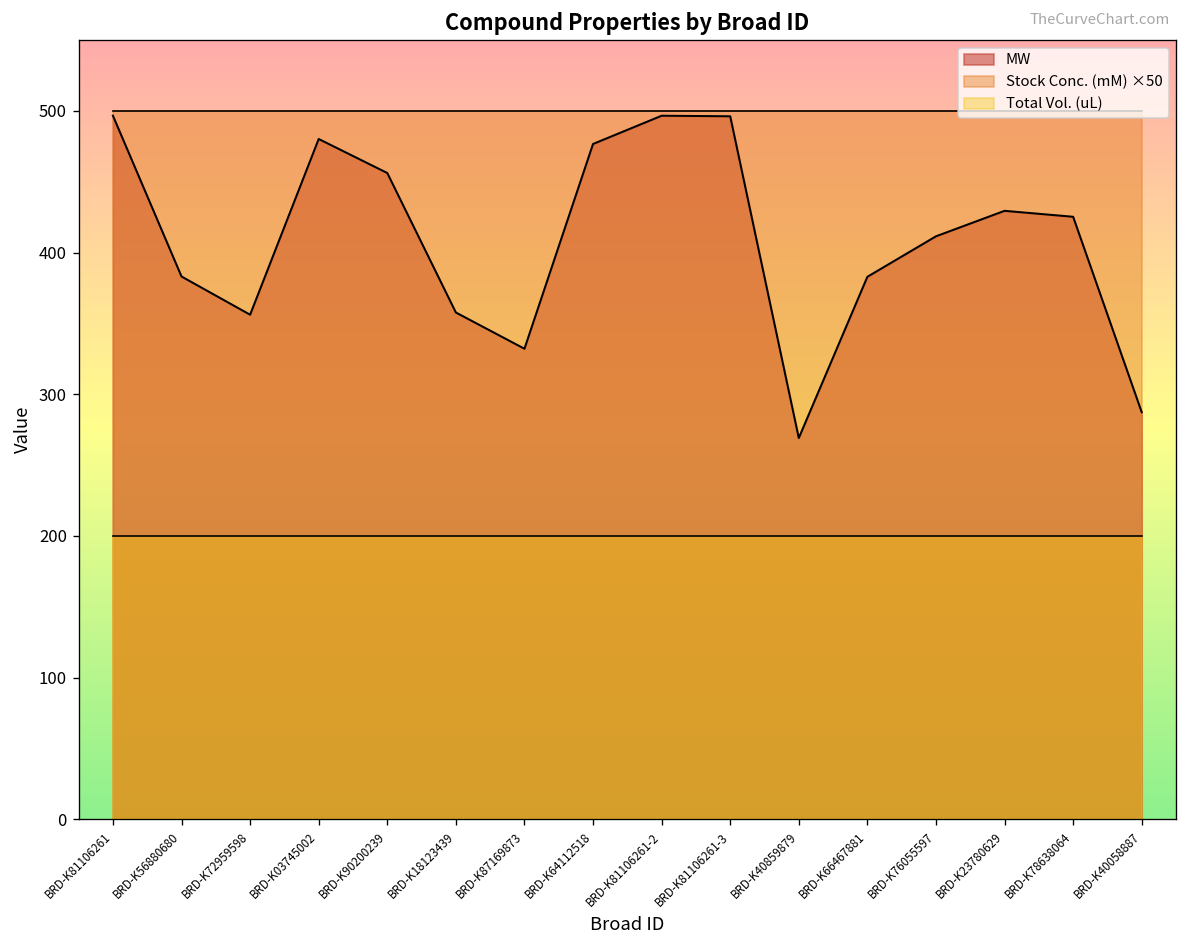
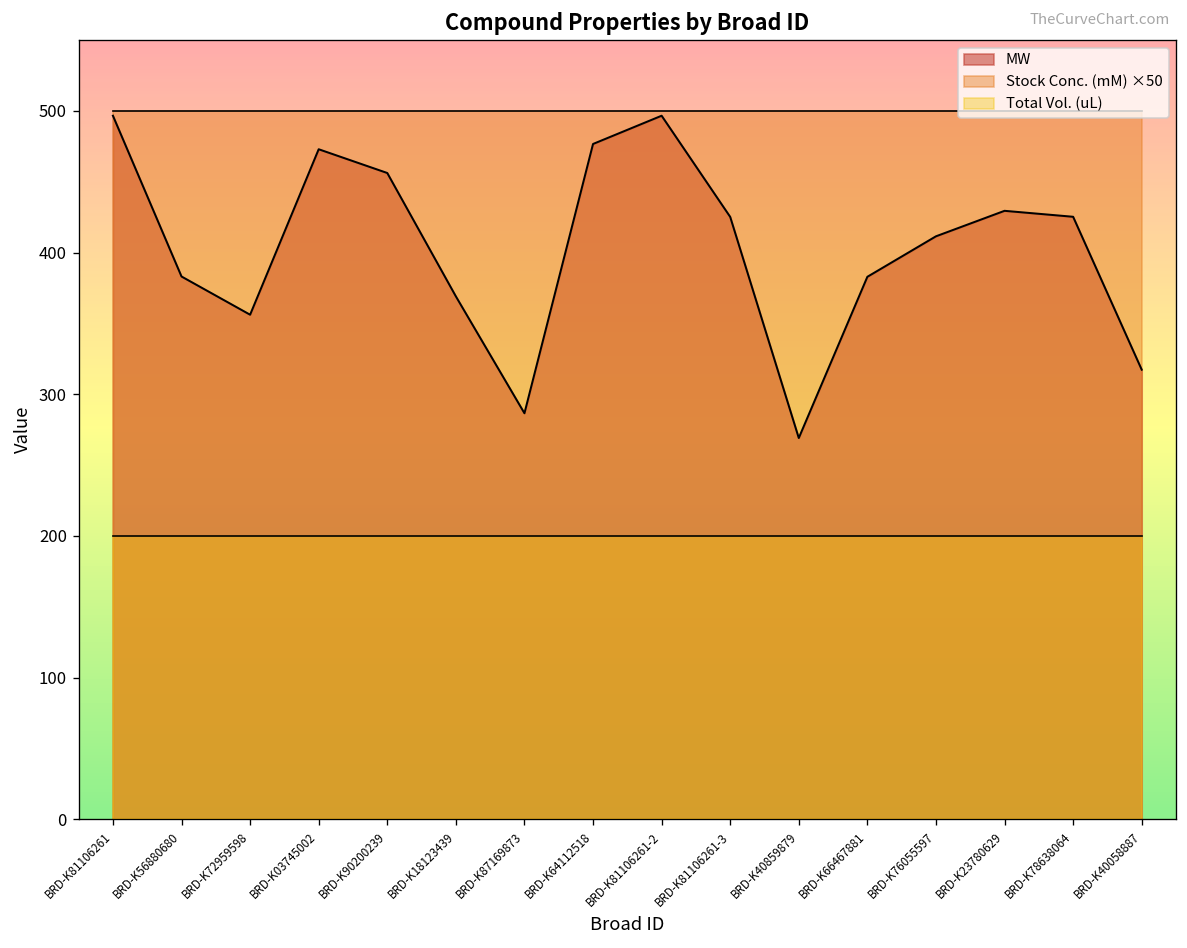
  {
    "MW": {
      "BRD-K81106261": 497,
      "BRD-K56880680": 383,
      "BRD-K72959598": 356,
-     "BRD-K03745002": 480,
+     "BRD-K03745002": 473,
      "BRD-K90200239": 456,
-     "BRD-K18123439": 358,
-     "BRD-K87169873": 332,
+     "BRD-K18123439": 369,
+     "BRD-K87169873": 287,
      "BRD-K64112518": 477,
      "BRD-K81106261-2": 497,
-     "BRD-K81106261-3": 496,
+     "BRD-K81106261-3": 425,
      "BRD-K40859879": 269,
      "BRD-K66467881": 383,
      "BRD-K76055597": 411,
      "BRD-K23780629": 429,
      "BRD-K78638064": 425,
-     "BRD-K40058887": 287
+     "BRD-K40058887": 317
    }
  }
